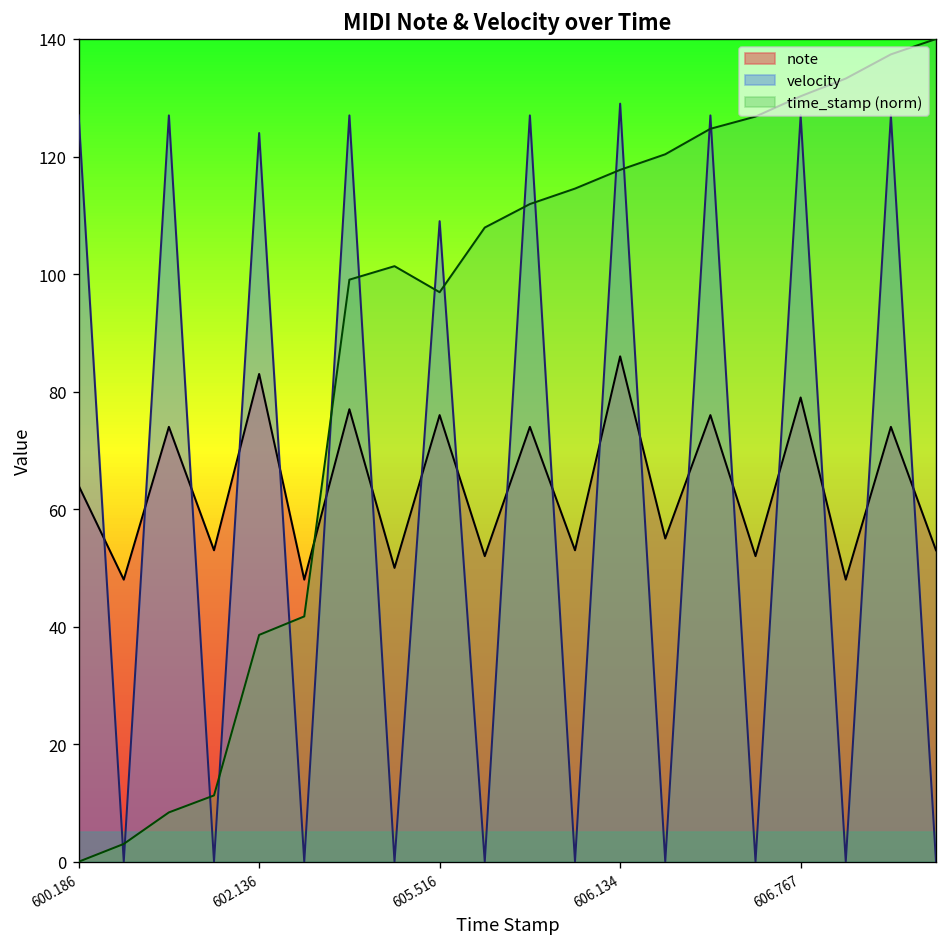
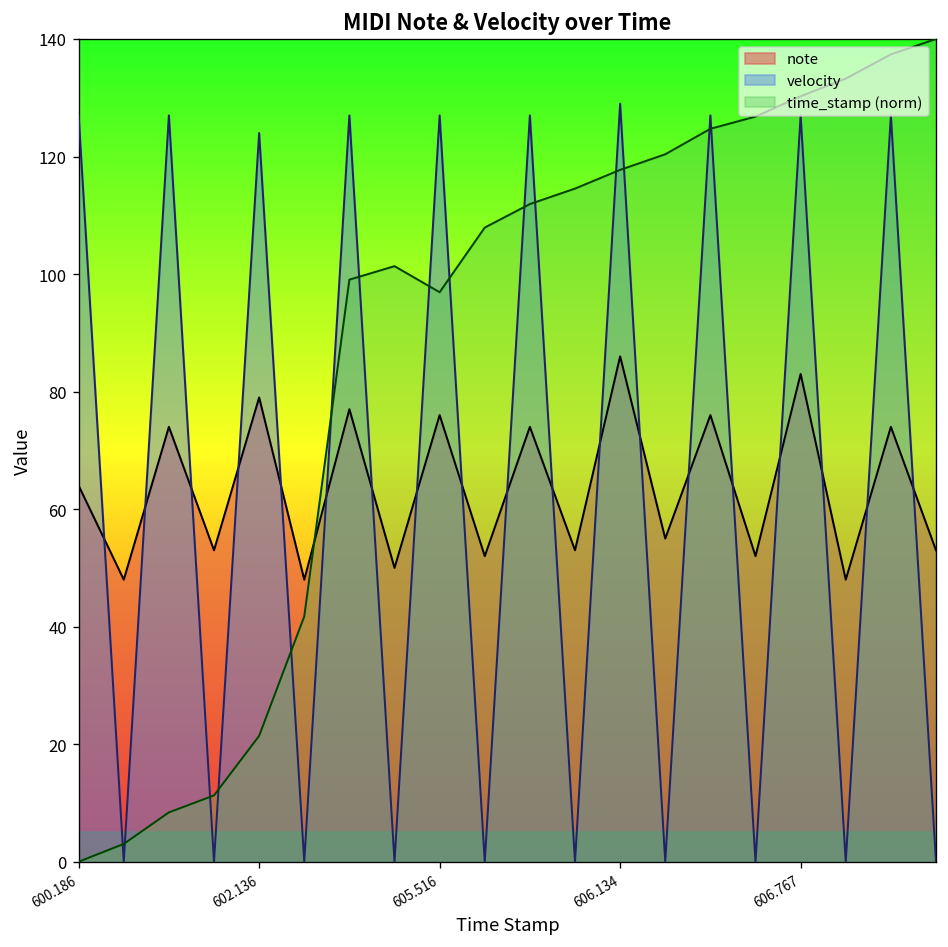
  {
    "note": {
      "600.186": 64,
-     "602.136": 83,
+     "602.136": 79,
      "605.516": 76,
      "606.134": 86,
-     "606.767": 79
+     "606.767": 83
    },
    "velocity": {
      "600.186": 127,
      "602.136": 124,
-     "605.516": 109,
+     "605.516": 127,
      "606.134": 129
    },
    "time_stamp (norm)": {
-     "602.136": 39,
+     "602.136": 21,
      "605.516": 97,
      "606.134": 118
    }
  }
